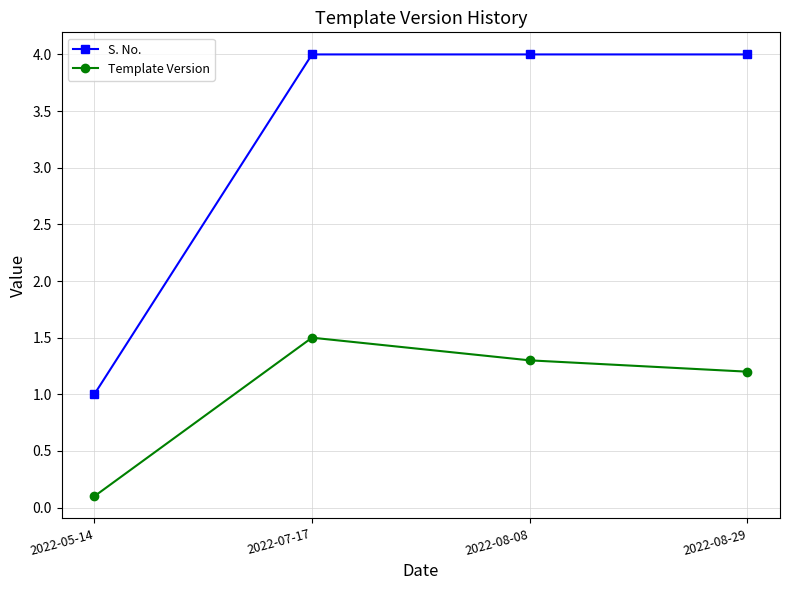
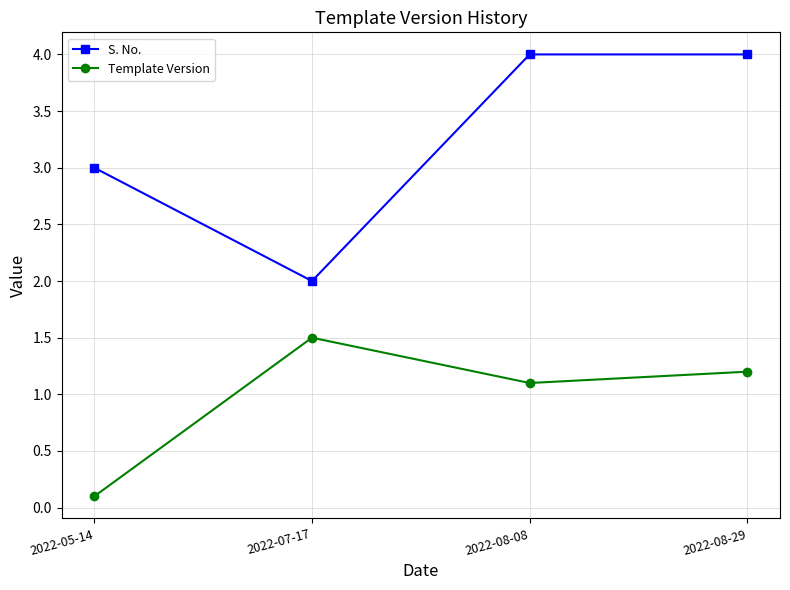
  {
    "S. No.": {
-     "2022-05-14": 1,
-     "2022-07-17": 4,
+     "2022-05-14": 3,
+     "2022-07-17": 2,
      "2022-08-08": 4,
      "2022-08-29": 4
    },
    "Template Version": {
      "2022-05-14": 0.1,
      "2022-07-17": 1.5,
-     "2022-08-08": 1.3,
+     "2022-08-08": 1.1,
      "2022-08-29": 1.2
    }
  }
